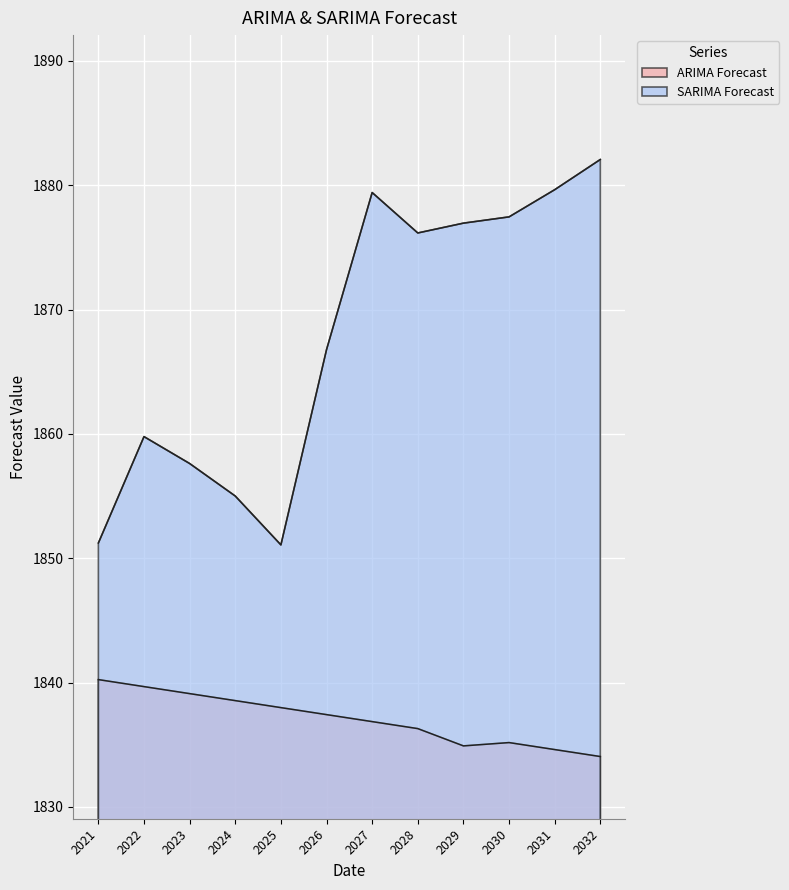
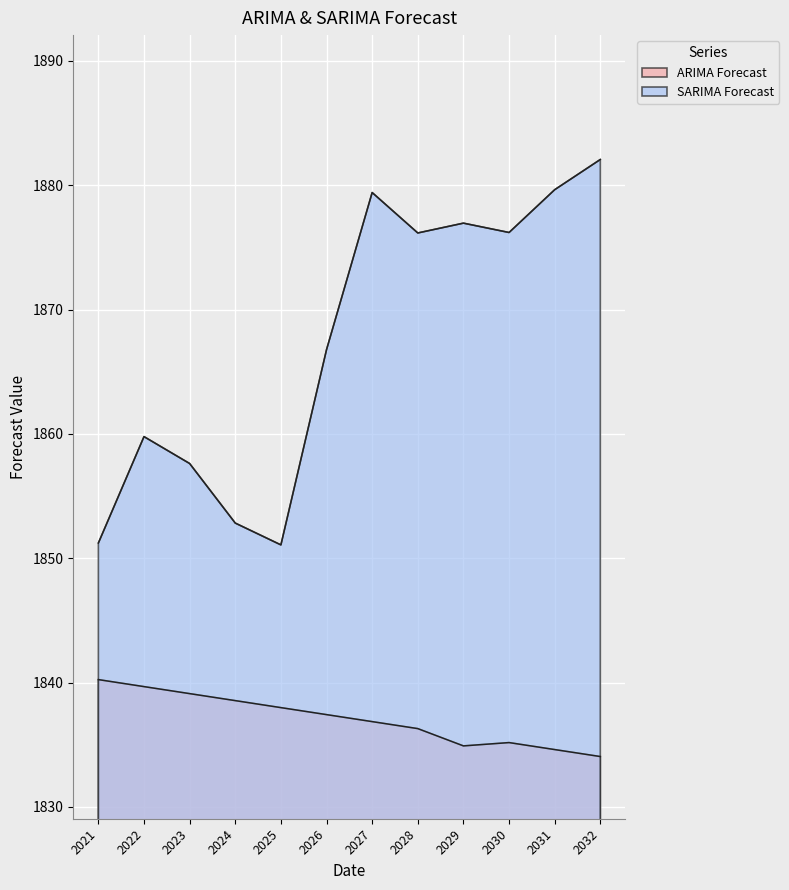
  {
    "ARIMA Forecast": {
      "2021": 1840.2,
      "2022": 1839.7,
      "2023": 1839.1,
      "2024": 1838.6,
      "2025": 1838.0,
      "2026": 1837.4,
      "2027": 1836.9,
      "2028": 1836.3,
      "2029": 1834.9,
      "2030": 1835.2,
      "2031": 1834.6,
      "2032": 1834.1
    },
    "SARIMA Forecast": {
      "2021": 1851.2,
      "2022": 1859.8,
      "2023": 1857.6,
-     "2024": 1855.0,
+     "2024": 1852.8,
      "2025": 1851.1,
      "2026": 1866.8,
      "2027": 1879.4,
      "2028": 1876.2,
      "2029": 1876.9,
-     "2030": 1877.4,
+     "2030": 1876.2,
      "2031": 1879.6,
      "2032": 1882.1
    }
  }
